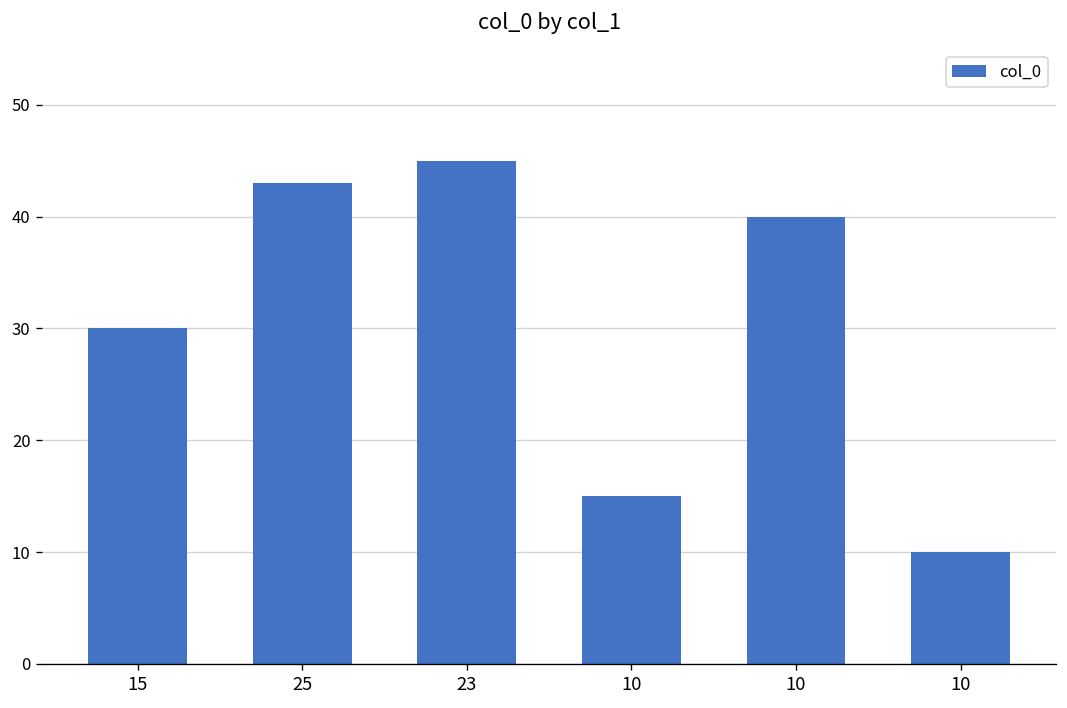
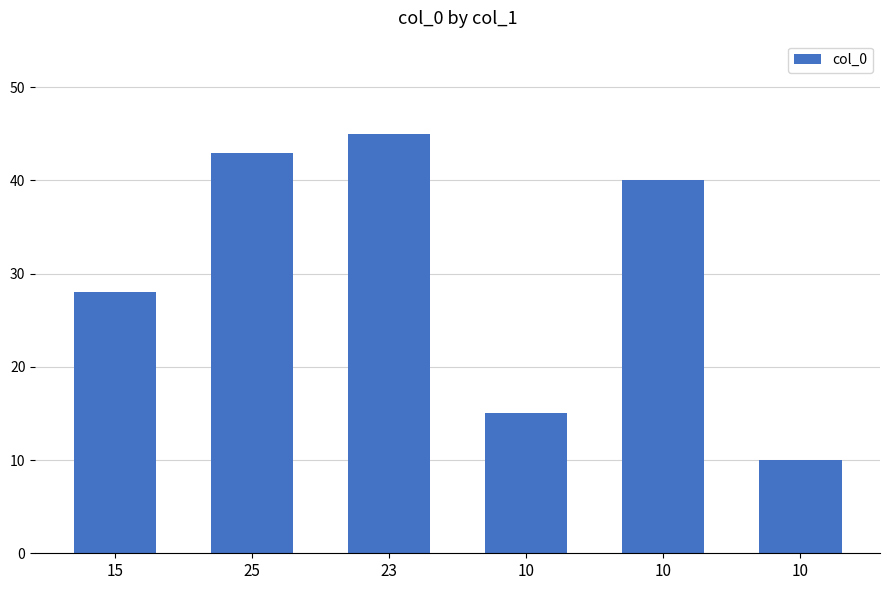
  {
-   "15": 30,
+   "15": 28,
    "25": 43,
    "23": 45
  }
